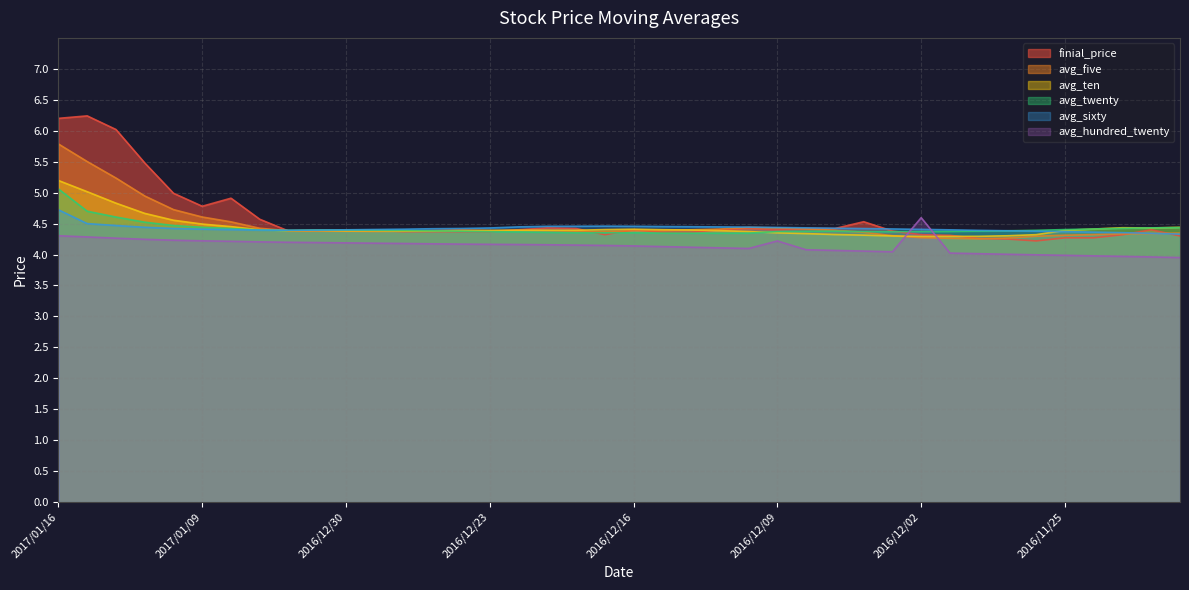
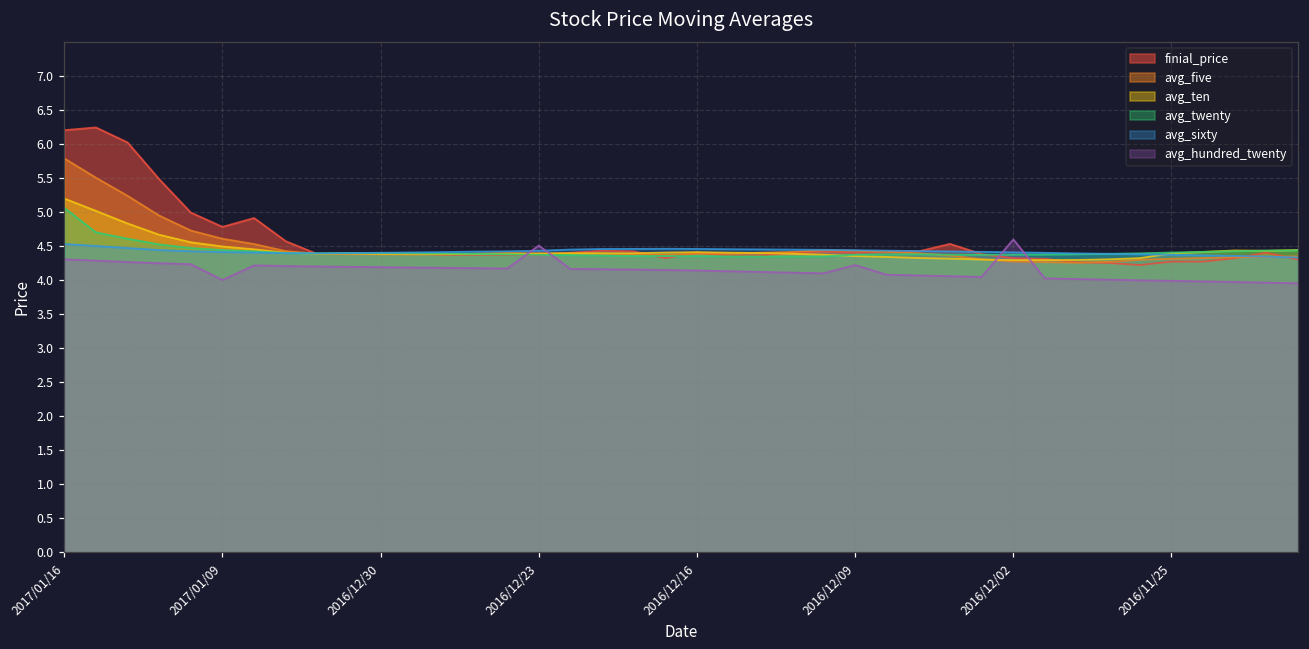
  {
    "avg_twenty": {
      "2017/01/16": 5.1
    },
    "avg_sixty": {
-     "2017/01/16": 4.7,
+     "2017/01/16": 4.5,
      "2016/12/16": 4.5
    },
    "avg_hundred_twenty": {
      "2017/01/16": 4.3,
-     "2017/01/09": 4.2,
+     "2017/01/09": 4.0,
      "2016/12/30": 4.2,
-     "2016/12/23": 4.2,
+     "2016/12/23": 4.5,
      "2016/12/16": 4.1,
      "2016/12/09": 4.2,
      "2016/12/02": 4.6,
      "2016/11/25": 4.0
    }
  }
